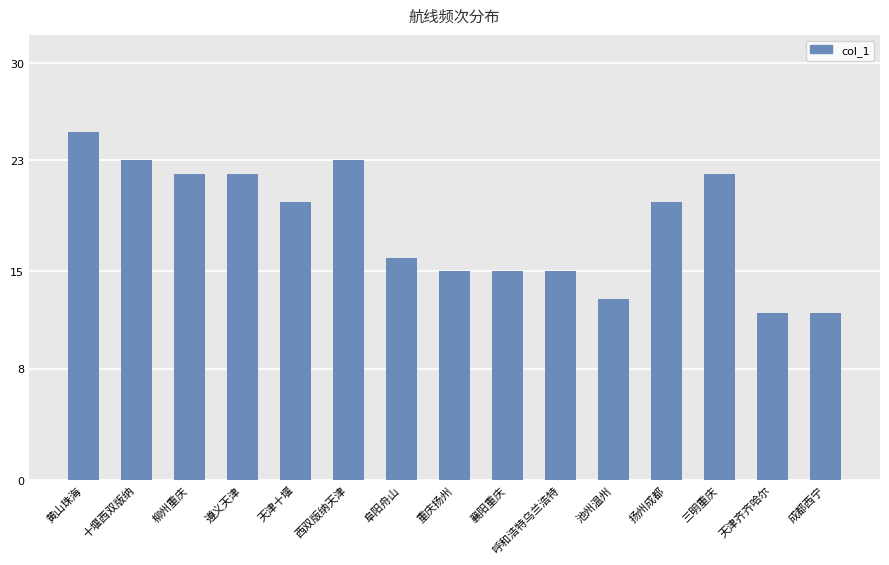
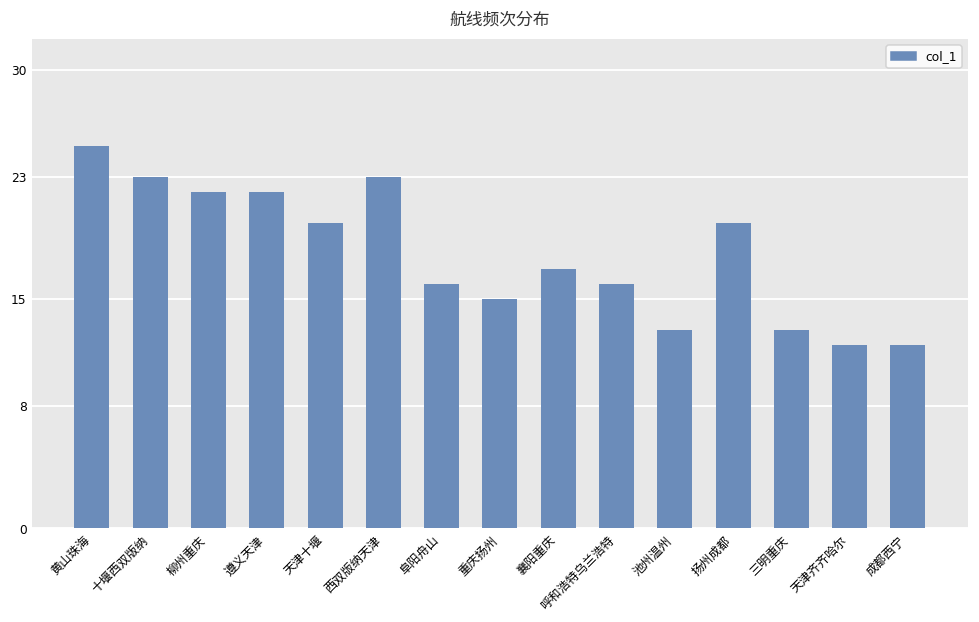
  {
    "黄山珠海": 25,
    "十堰西双版纳": 23,
    "柳州重庆": 22,
    "遵义天津": 22,
    "天津十堰": 20,
    "西双版纳天津": 23,
    "阜阳舟山": 16,
    "重庆扬州": 15,
-   "襄阳重庆": 15,
-   "呼和浩特乌兰浩特": 15,
+   "襄阳重庆": 17,
+   "呼和浩特乌兰浩特": 16,
    "池州温州": 13,
    "扬州成都": 20,
-   "三明重庆": 22,
+   "三明重庆": 13,
    "天津齐齐哈尔": 12,
    "成都西宁": 12
  }
